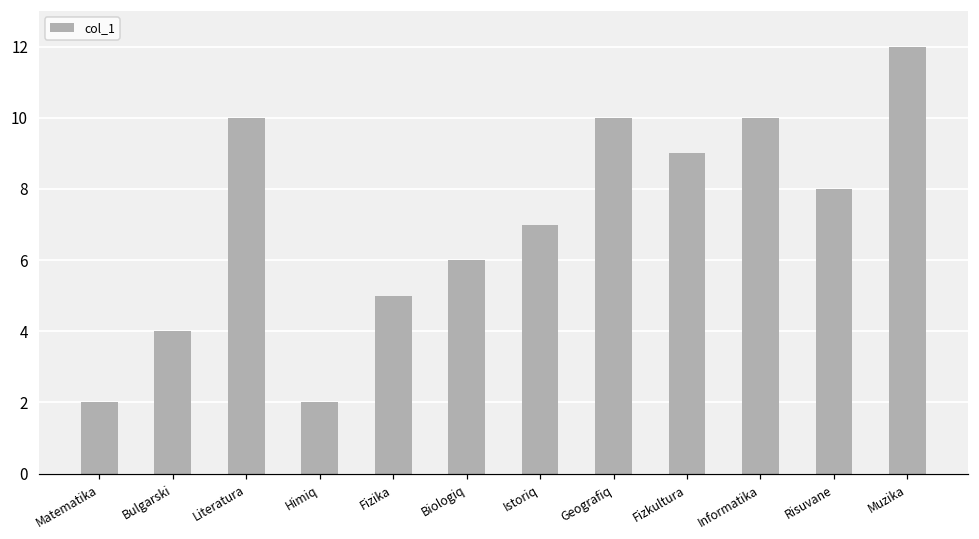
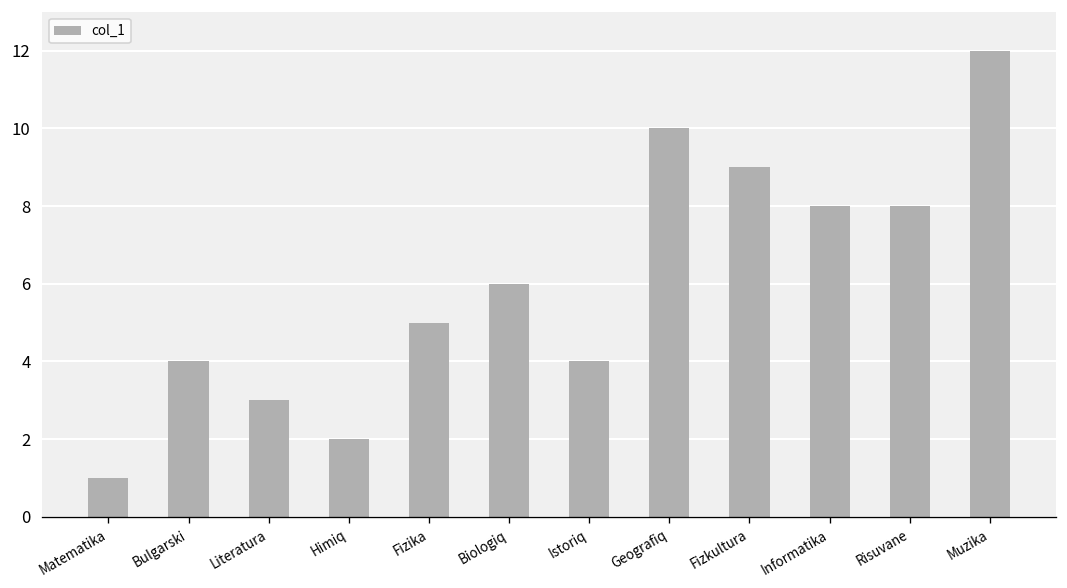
  {
-   "Matematika": 2,
+   "Matematika": 1,
    "Bulgarski": 4,
-   "Literatura": 10,
+   "Literatura": 3,
    "Himiq": 2,
    "Fizika": 5,
    "Biologiq": 6,
-   "Istoriq": 7,
+   "Istoriq": 4,
    "Geografiq": 10,
    "Fizkultura": 9,
-   "Informatika": 10,
+   "Informatika": 8,
    "Risuvane": 8,
    "Muzika": 12
  }
